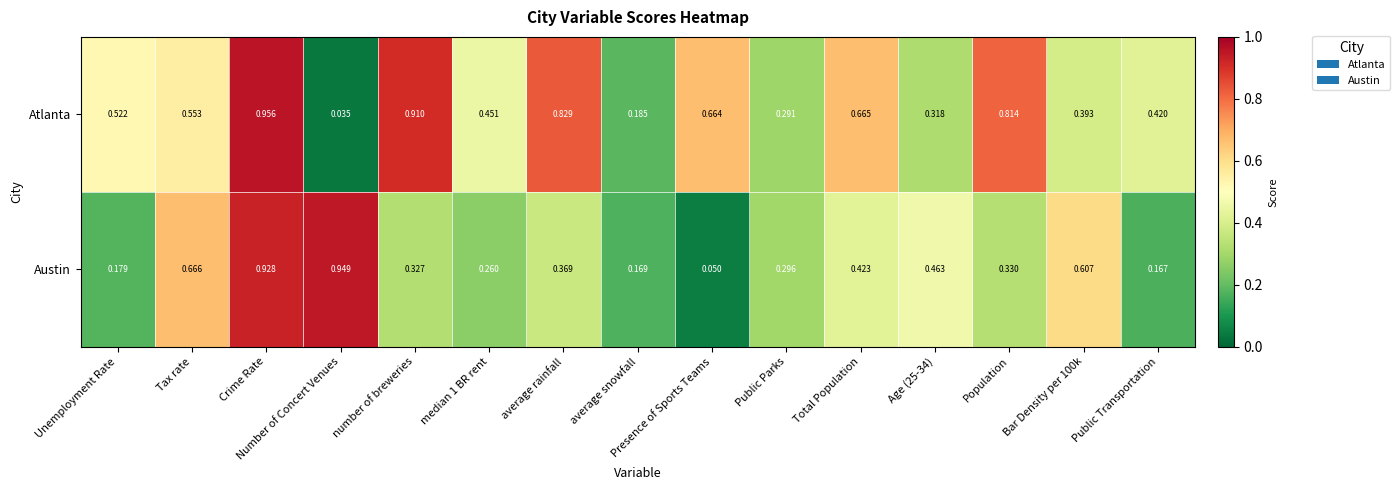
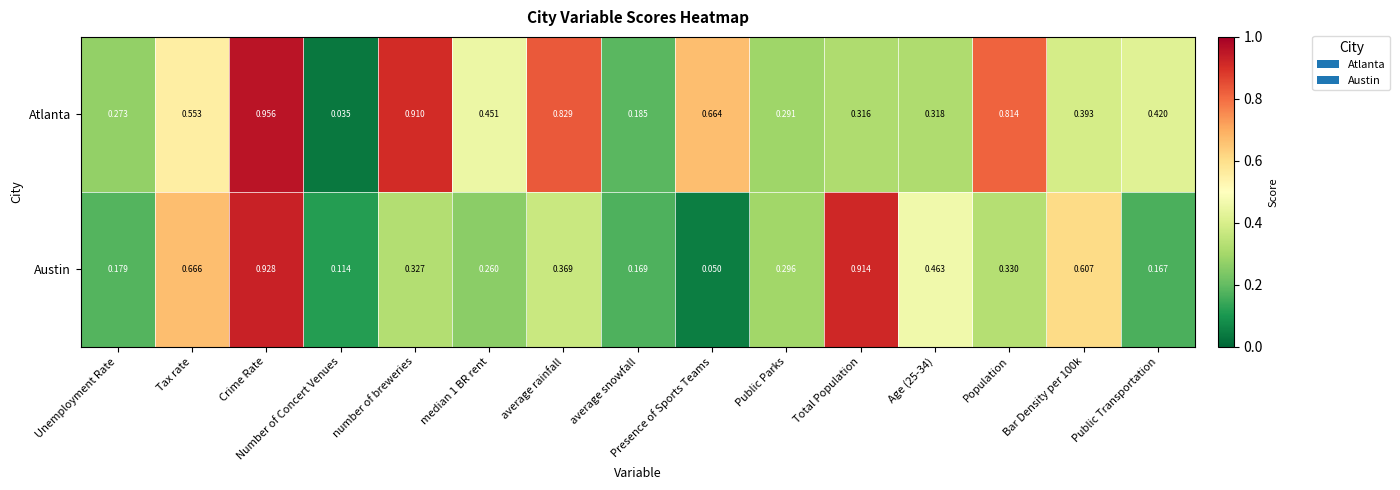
  {
    "Atlanta": {
-     "Unemployment Rate": 0.522,
+     "Unemployment Rate": 0.273,
      "Tax rate": 0.553,
      "Crime Rate": 0.956,
      "Number of Concert Venues": 0.035,
      "number of breweries": 0.910,
      "median 1 BR rent": 0.451,
      "average rainfall": 0.829,
      "average snowfall": 0.185,
      "Presence of Sports Teams": 0.664,
      "Public Parks": 0.291,
-     "Total Population": 0.665,
+     "Total Population": 0.316,
      "Age (25-34)": 0.318,
      "Population": 0.814,
      "Bar Density per 100k": 0.393,
      "Public Transportation": 0.420
    },
    "Austin": {
      "Unemployment Rate": 0.179,
      "Tax rate": 0.666,
      "Crime Rate": 0.928,
-     "Number of Concert Venues": 0.949,
+     "Number of Concert Venues": 0.114,
      "number of breweries": 0.327,
      "median 1 BR rent": 0.260,
      "average rainfall": 0.369,
      "average snowfall": 0.169,
      "Presence of Sports Teams": 0.050,
      "Public Parks": 0.296,
-     "Total Population": 0.423,
+     "Total Population": 0.914,
      "Age (25-34)": 0.463,
      "Population": 0.330,
      "Bar Density per 100k": 0.607,
      "Public Transportation": 0.167
    }
  }
